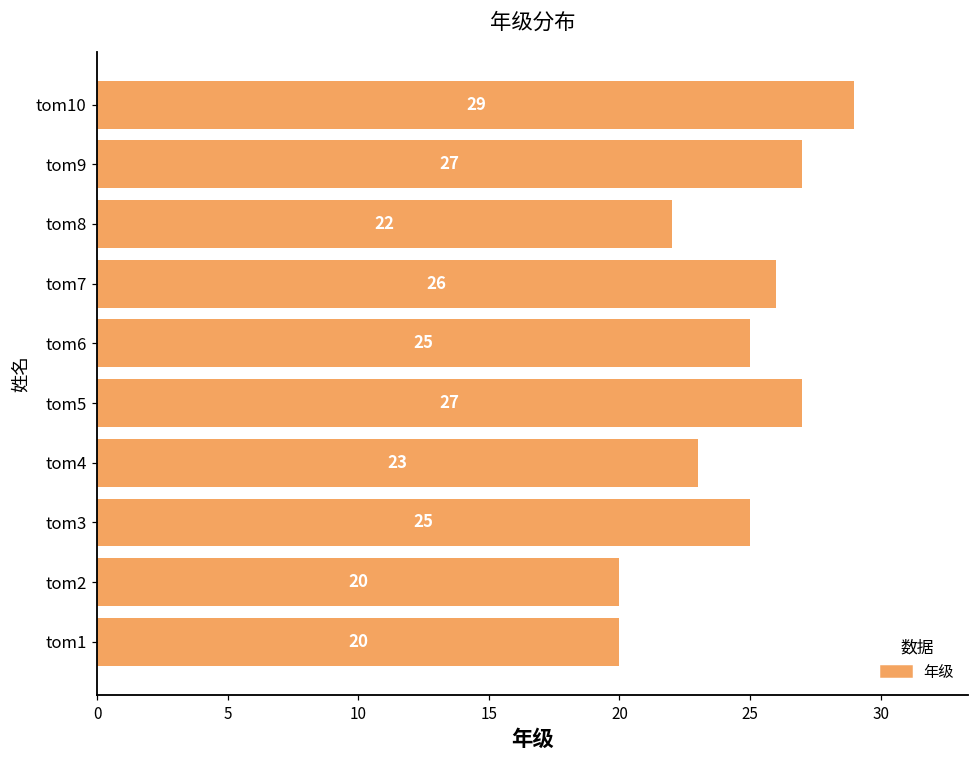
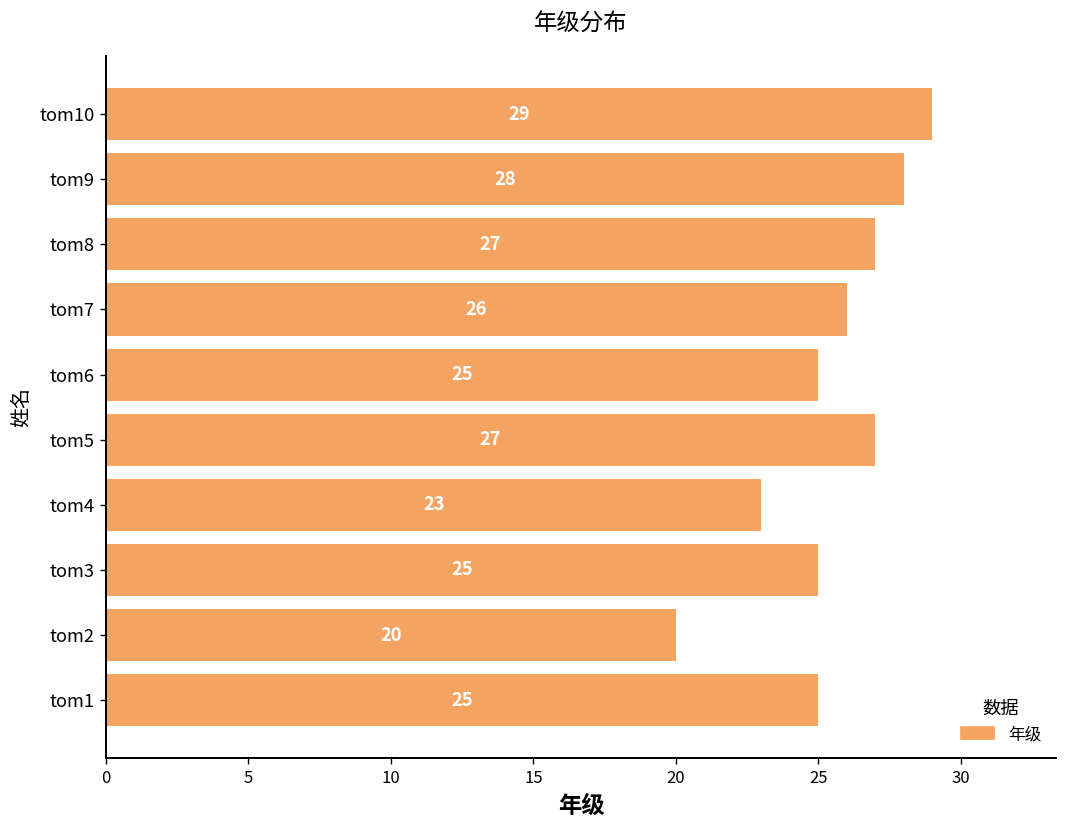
  {
    "tom10": 29,
-   "tom9": 27,
-   "tom8": 22,
+   "tom9": 28,
+   "tom8": 27,
    "tom7": 26,
    "tom6": 25,
    "tom5": 27,
    "tom4": 23,
    "tom3": 25,
    "tom2": 20,
-   "tom1": 20
+   "tom1": 25
  }
